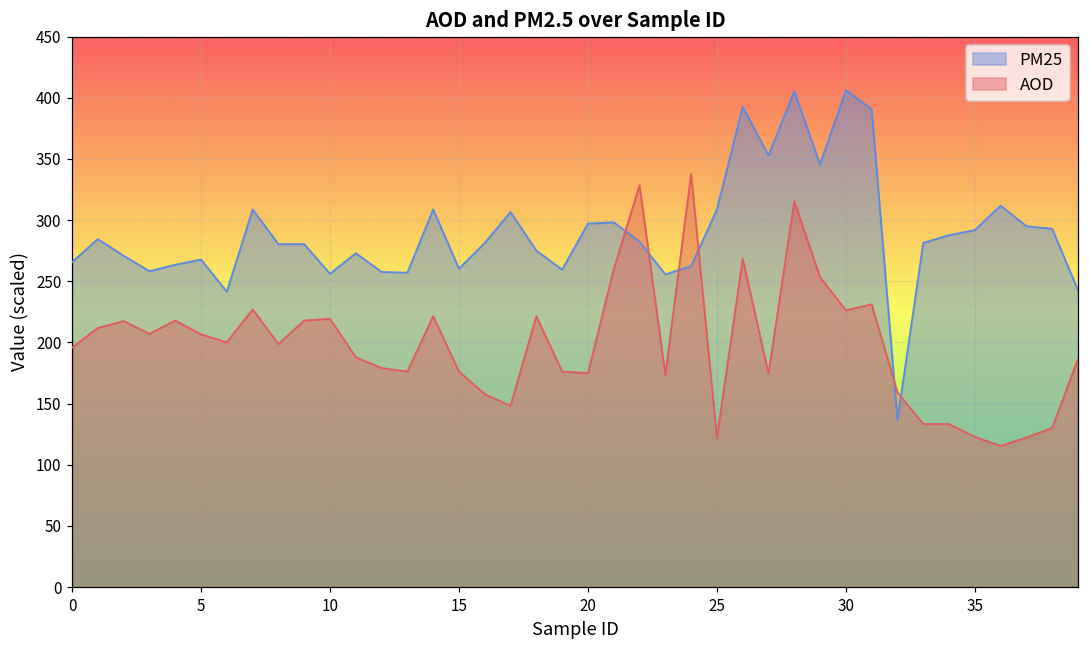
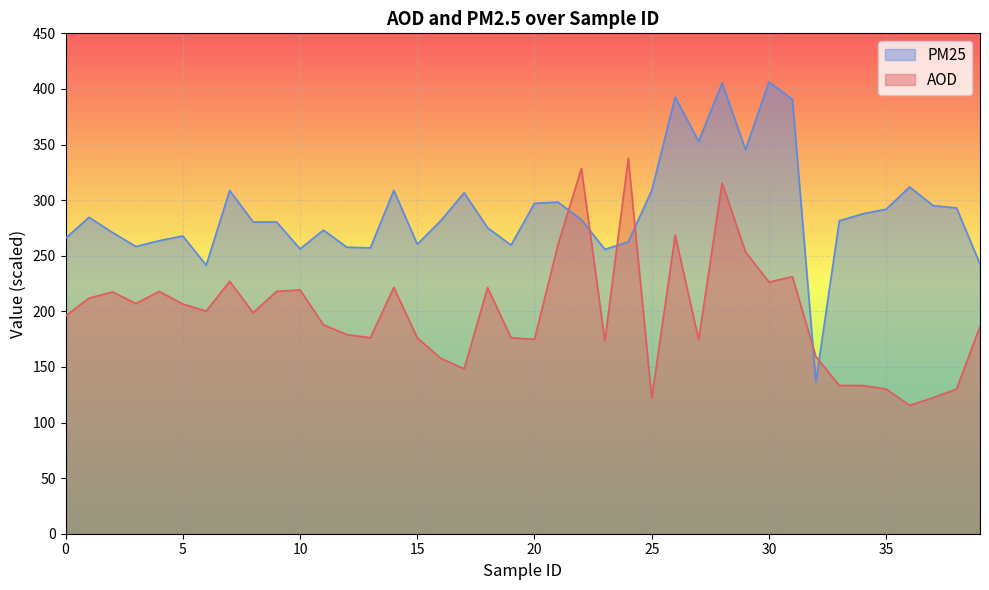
  {
    "PM25": {
      "0": 266,
      "5": 268,
      "10": 256,
      "15": 260,
      "20": 297,
      "25": 309,
      "30": 406,
      "35": 292
    },
    "AOD": {
      "0": 196,
      "5": 207,
      "10": 219,
      "15": 176,
      "20": 175,
      "25": 122,
      "30": 226,
-     "35": 123
+     "35": 130
    }
  }
